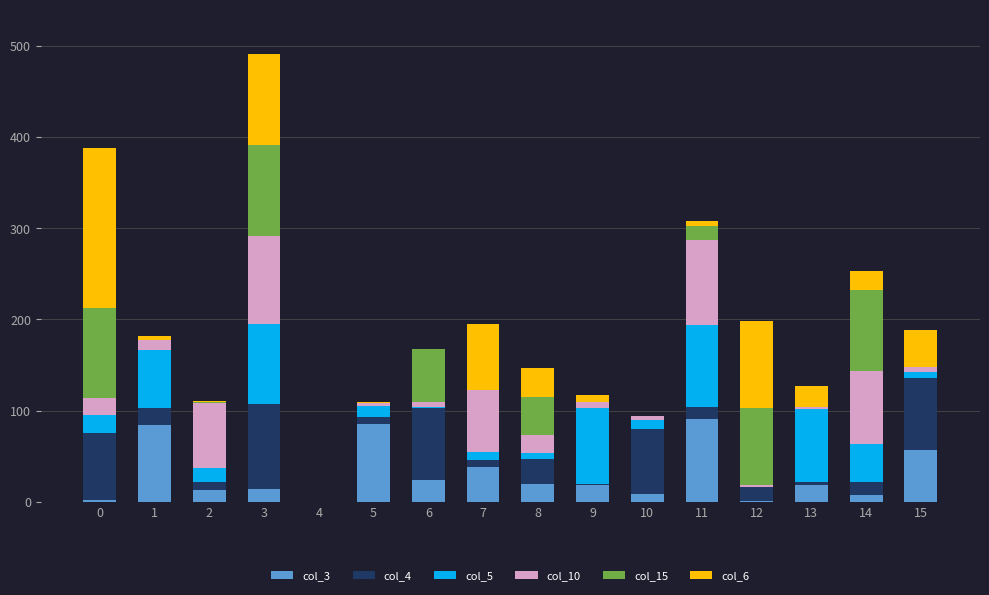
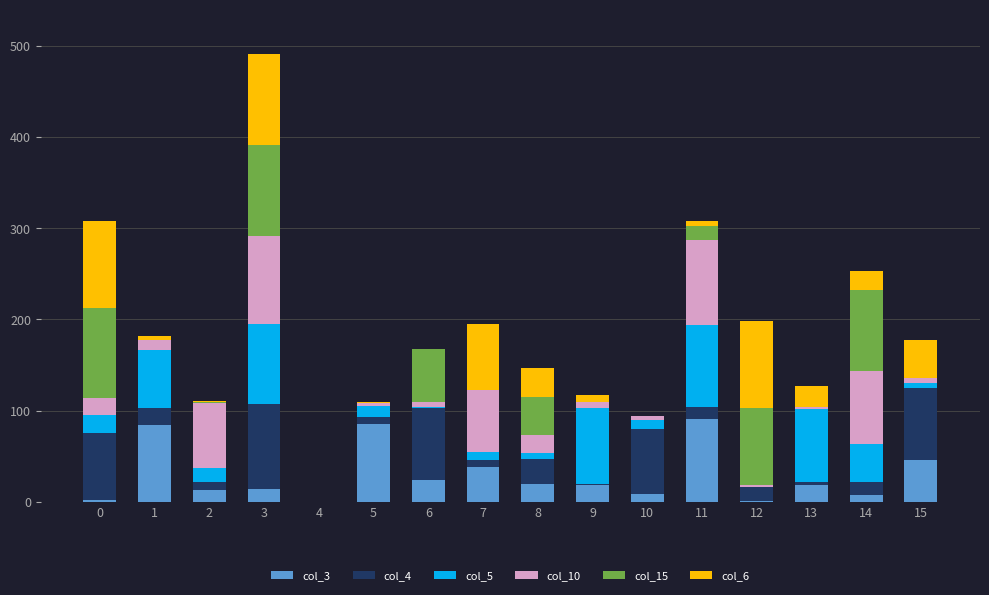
  {
    "col_3": {
      "1": 80,
      "2": 10,
      "3": 10,
      "4": 0,
      "5": 90,
      "6": 20,
      "7": 40,
      "8": 20,
      "9": 20,
      "10": 10,
      "11": 90,
      "13": 20,
      "14": 10,
-     "15": 60
+     "15": 50
    },
    "col_4": {
      "0": 70,
      "1": 20,
      "2": 10,
      "3": 90,
      "4": 0,
      "5": 10,
      "6": 80,
      "7": 10,
      "8": 30,
      "10": 70,
      "11": 10,
      "12": 20,
      "13": 0,
      "14": 10,
      "15": 80
    },
    "col_5": {
      "0": 20,
      "1": 60,
      "2": 20,
      "3": 90,
      "4": 0,
      "5": 10,
      "7": 10,
      "8": 10,
      "9": 80,
      "10": 10,
      "11": 90,
      "12": 0,
      "13": 80,
      "14": 40,
      "15": 10
    },
    "col_10": {
      "0": 20,
      "1": 10,
      "2": 70,
      "3": 100,
      "4": 0,
      "5": 0,
      "6": 10,
      "7": 70,
      "8": 20,
      "9": 10,
      "10": 0,
      "11": 90,
      "14": 80,
      "15": 10
    },
    "col_15": {
      "0": 100,
      "1": 0,
      "3": 100,
      "4": 0,
      "5": 0,
      "6": 60,
      "7": 0,
      "8": 40,
      "9": 0,
      "10": 0,
      "11": 20,
      "12": 80,
      "13": 0,
      "14": 90,
      "15": 0
    },
    "col_6": {
-     "0": 180,
+     "0": 90,
      "1": 0,
      "3": 100,
      "4": 0,
      "6": 0,
      "7": 70,
      "8": 30,
      "9": 10,
      "10": 0,
      "11": 10,
      "12": 90,
      "13": 20,
      "14": 20,
      "15": 40
    }
  }
